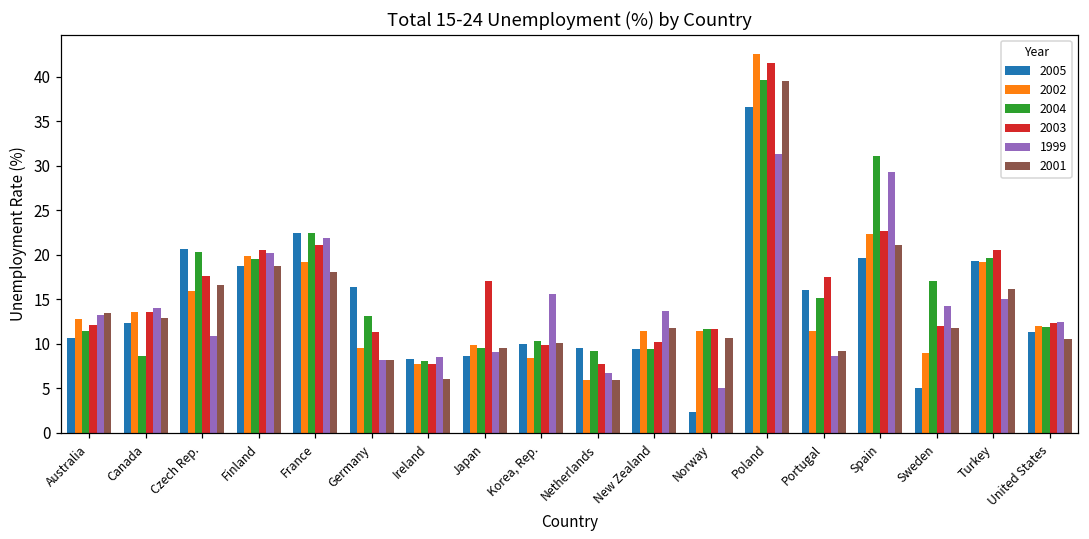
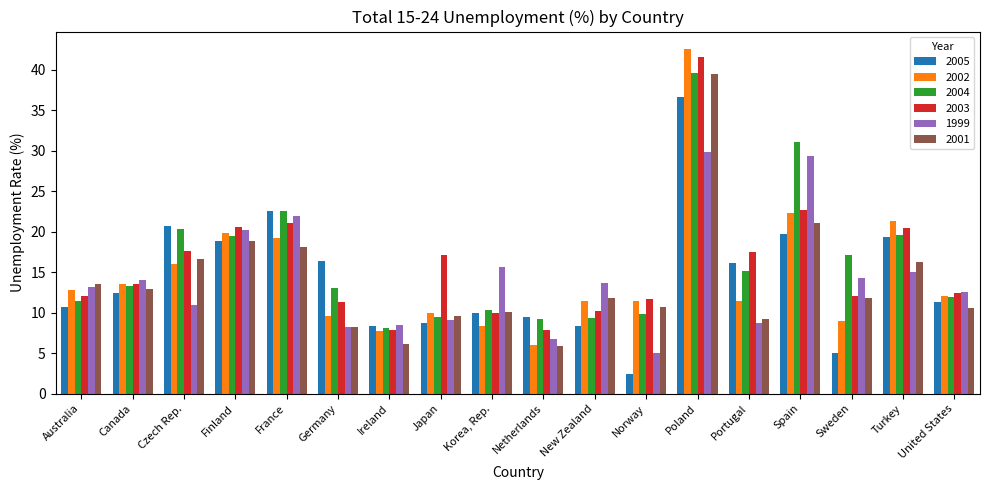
  {
    "2005": {
      "Australia": 11,
      "Canada": 12,
      "Czech Rep.": 21,
      "Finland": 19,
      "France": 23,
      "Germany": 16,
      "Ireland": 8,
      "Japan": 9,
      "Korea, Rep.": 10,
      "Netherlands": 10,
-     "New Zealand": 9,
+     "New Zealand": 8,
      "Norway": 2,
      "Poland": 37,
      "Portugal": 16,
      "Spain": 20,
      "Sweden": 5,
      "Turkey": 19,
      "United States": 11
    },
    "2002": {
      "Australia": 13,
      "Canada": 14,
      "Czech Rep.": 16,
      "Finland": 20,
      "France": 19,
      "Germany": 10,
      "Ireland": 8,
      "Japan": 10,
      "Korea, Rep.": 8,
      "Netherlands": 6,
      "New Zealand": 12,
      "Norway": 11,
      "Poland": 43,
      "Portugal": 12,
      "Spain": 22,
      "Sweden": 9,
-     "Turkey": 19,
+     "Turkey": 21,
      "United States": 12
    },
    "2004": {
      "Australia": 12,
-     "Canada": 9,
+     "Canada": 13,
      "Czech Rep.": 20,
      "Finland": 20,
      "France": 23,
      "Germany": 13,
      "Ireland": 8,
      "Japan": 10,
      "Korea, Rep.": 10,
      "Netherlands": 9,
      "New Zealand": 9,
-     "Norway": 12,
+     "Norway": 10,
      "Poland": 40,
      "Portugal": 15,
      "Spain": 31,
      "Sweden": 17,
      "Turkey": 20,
      "United States": 12
    },
    "2003": {
      "Australia": 12,
      "Canada": 14,
      "Czech Rep.": 18,
      "Finland": 21,
      "France": 21,
      "Germany": 11,
      "Ireland": 8,
      "Japan": 17,
      "Korea, Rep.": 10,
      "Netherlands": 8,
      "New Zealand": 10,
      "Norway": 12,
      "Poland": 42,
      "Portugal": 18,
      "Spain": 23,
      "Sweden": 12,
      "Turkey": 21,
      "United States": 12
    },
    "1999": {
      "Australia": 13,
      "Canada": 14,
      "Czech Rep.": 11,
      "Finland": 20,
      "France": 22,
      "Germany": 8,
      "Ireland": 9,
      "Japan": 9,
      "Korea, Rep.": 16,
      "Netherlands": 7,
      "New Zealand": 14,
      "Norway": 5,
-     "Poland": 31,
+     "Poland": 30,
      "Portugal": 9,
      "Spain": 29,
      "Sweden": 14,
      "Turkey": 15,
      "United States": 13
    },
    "2001": {
      "Australia": 14,
      "Canada": 13,
      "Czech Rep.": 17,
      "Finland": 19,
      "France": 18,
      "Germany": 8,
      "Ireland": 6,
      "Japan": 10,
      "Korea, Rep.": 10,
      "Netherlands": 6,
      "New Zealand": 12,
      "Norway": 11,
      "Poland": 40,
      "Portugal": 9,
      "Spain": 21,
      "Sweden": 12,
      "Turkey": 16,
      "United States": 11
    }
  }
